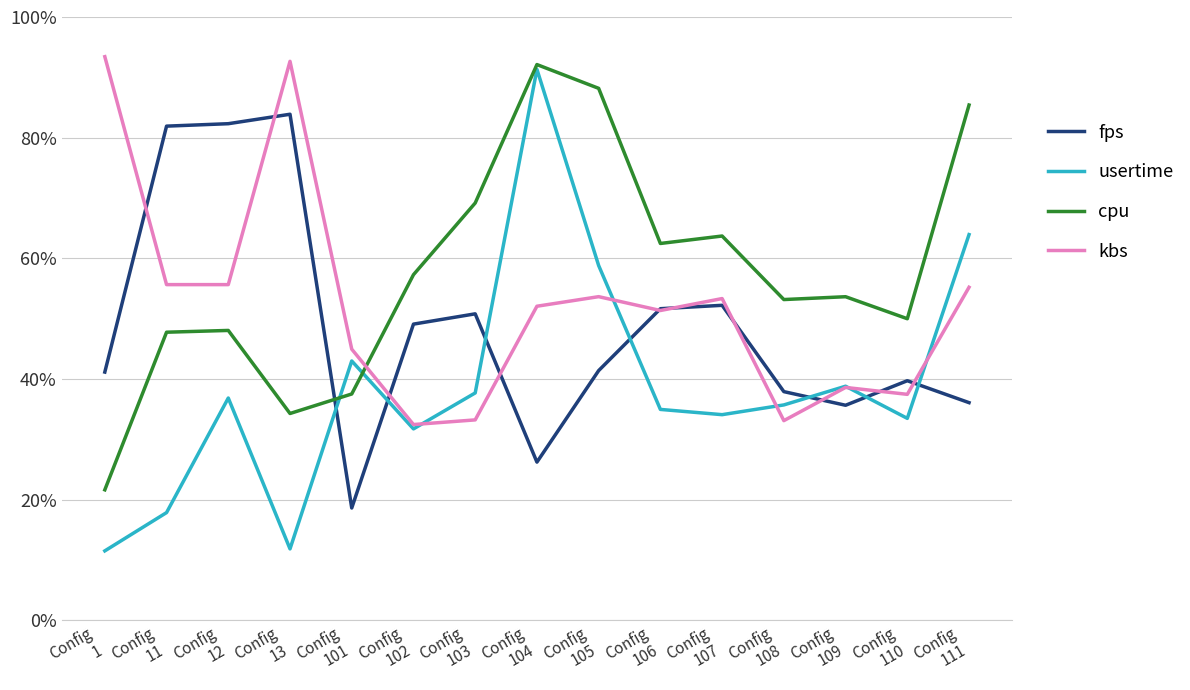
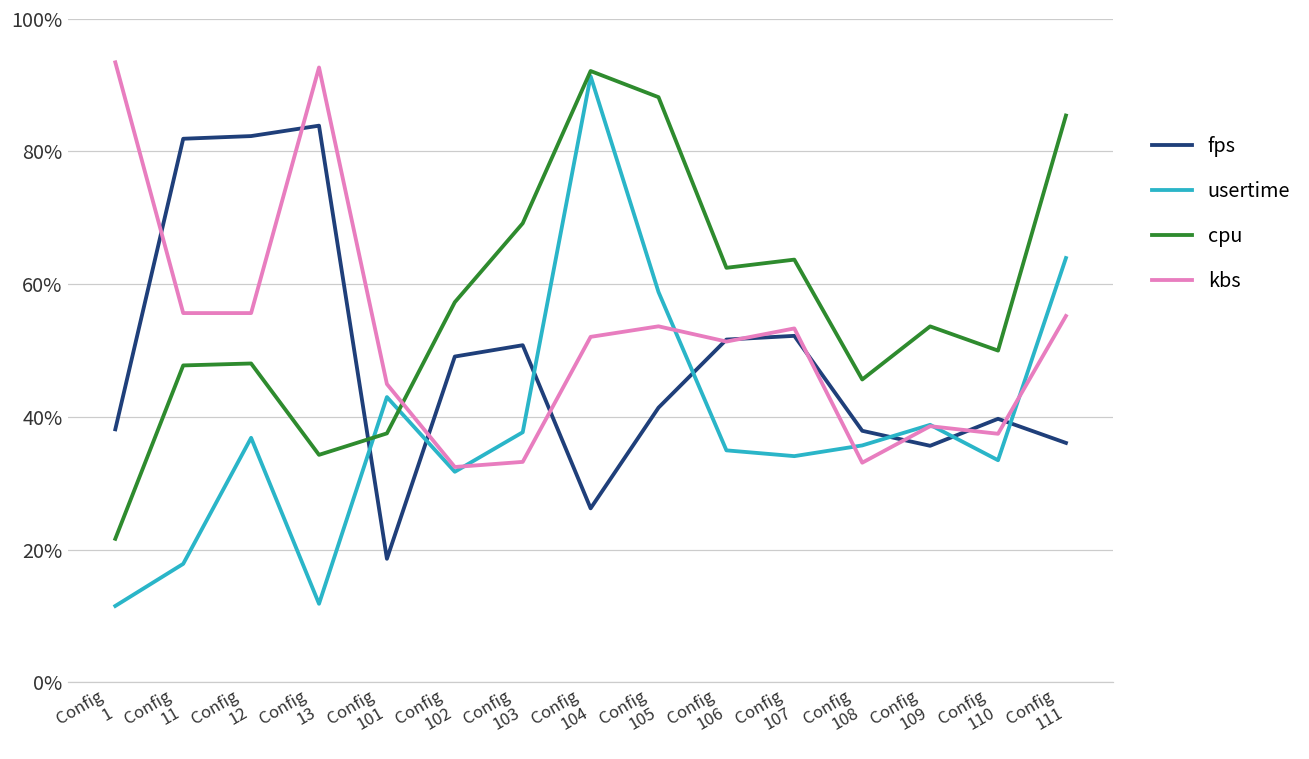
  {
    "fps": {
-     "Config 1": "41%",
+     "Config 1": "38%",
      "Config 11": "82%",
      "Config 12": "82%",
      "Config 13": "84%",
      "Config 101": "19%",
      "Config 102": "49%",
      "Config 103": "51%",
      "Config 104": "26%",
      "Config 105": "41%",
      "Config 107": "52%",
      "Config 108": "38%",
      "Config 109": "36%",
      "Config 110": "40%",
      "Config 111": "36%"
    },
    "usertime": {
      "Config 1": "12%",
      "Config 11": "18%",
      "Config 12": "37%",
      "Config 13": "12%",
      "Config 101": "43%",
      "Config 102": "32%",
      "Config 103": "38%",
      "Config 104": "91%",
      "Config 105": "59%",
      "Config 106": "35%",
      "Config 107": "34%",
      "Config 108": "36%",
      "Config 110": "33%",
      "Config 111": "64%"
    },
    "cpu": {
      "Config 1": "22%",
      "Config 11": "48%",
      "Config 12": "48%",
      "Config 13": "34%",
      "Config 101": "38%",
      "Config 102": "57%",
      "Config 103": "69%",
      "Config 104": "92%",
      "Config 105": "88%",
      "Config 106": "62%",
      "Config 107": "64%",
-     "Config 108": "53%",
+     "Config 108": "46%",
      "Config 109": "54%",
      "Config 110": "50%",
      "Config 111": "85%"
    },
    "kbs": {
      "Config 1": "93%",
      "Config 11": "56%",
      "Config 12": "56%",
      "Config 13": "93%",
      "Config 101": "45%",
      "Config 102": "32%",
      "Config 103": "33%",
      "Config 104": "52%",
      "Config 105": "54%",
      "Config 107": "53%",
      "Config 108": "33%",
      "Config 110": "37%",
      "Config 111": "55%"
    }
  }
